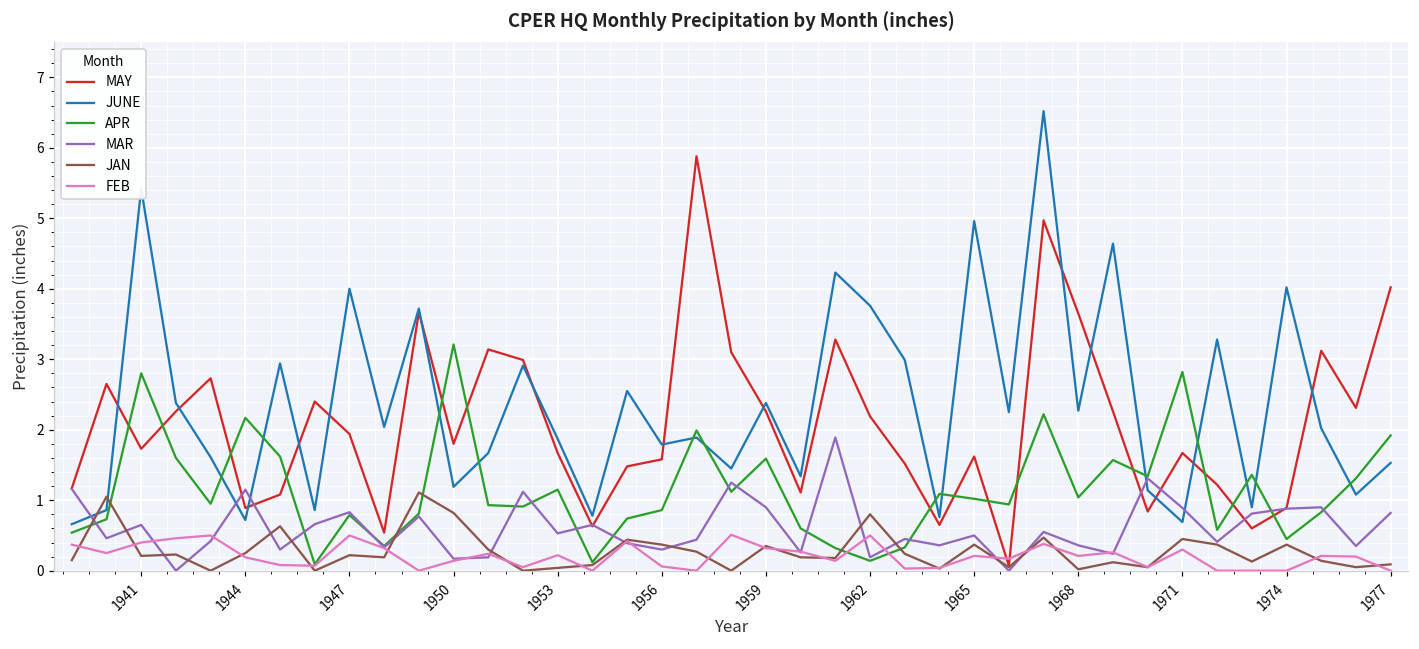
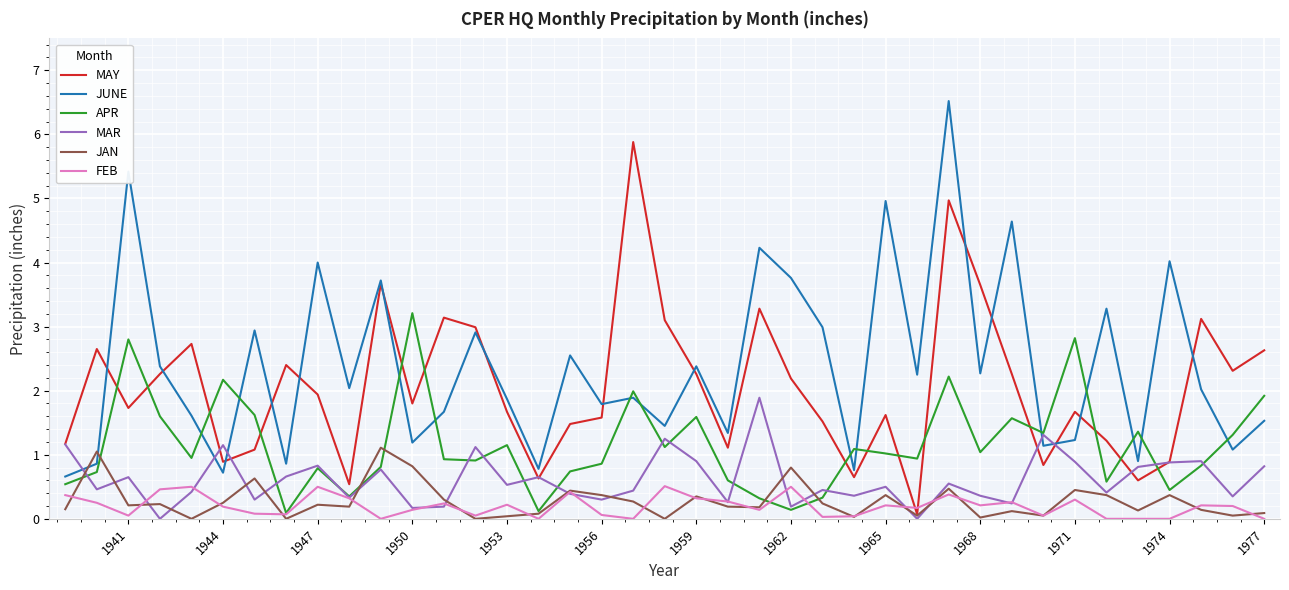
  {
    "MAY": {
      "1941": 1.7,
      "1944": 0.9,
      "1947": 1.9,
      "1950": 1.8,
      "1953": 1.7,
      "1956": 1.6,
      "1959": 2.3,
      "1962": 2.2,
      "1965": 1.6,
      "1968": 3.7,
      "1971": 1.7,
-     "1977": 4.0
+     "1977": 2.6
    },
    "JUNE": {
      "1944": 0.7,
      "1947": 4.0,
      "1950": 1.2,
      "1953": 1.9,
      "1956": 1.8,
      "1959": 2.4,
      "1962": 3.8,
      "1965": 5.0,
      "1968": 2.3,
-     "1971": 0.7,
+     "1971": 1.2,
      "1974": 4.0,
      "1977": 1.5
    },
    "APR": {
      "1941": 2.8,
      "1944": 2.2,
      "1947": 0.8,
      "1950": 3.2,
      "1953": 1.2,
      "1956": 0.9,
      "1959": 1.6,
      "1962": 0.1,
      "1965": 1.0,
      "1968": 1.0,
      "1971": 2.8,
      "1974": 0.5,
      "1977": 1.9
    },
    "MAR": {
      "1941": 0.7,
      "1944": 1.2,
      "1947": 0.8,
      "1953": 0.5,
      "1956": 0.3,
      "1959": 0.9,
      "1962": 0.2,
      "1965": 0.5,
      "1968": 0.4,
      "1971": 0.9,
      "1977": 0.8
    },
    "JAN": {
      "1941": 0.2,
      "1944": 0.3,
      "1947": 0.2,
      "1950": 0.8,
      "1953": 0.0,
      "1956": 0.4,
      "1962": 0.8,
      "1965": 0.4,
      "1968": 0.0,
      "1971": 0.5,
      "1974": 0.4,
      "1977": 0.1
    },
    "FEB": {
-     "1941": 0.4,
+     "1941": 0.1,
      "1944": 0.2,
      "1947": 0.5,
      "1953": 0.2,
      "1956": 0.1,
      "1962": 0.5,
      "1965": 0.2,
      "1968": 0.2,
      "1971": 0.3,
      "1974": 0.0,
      "1977": 0.0
    }
  }
